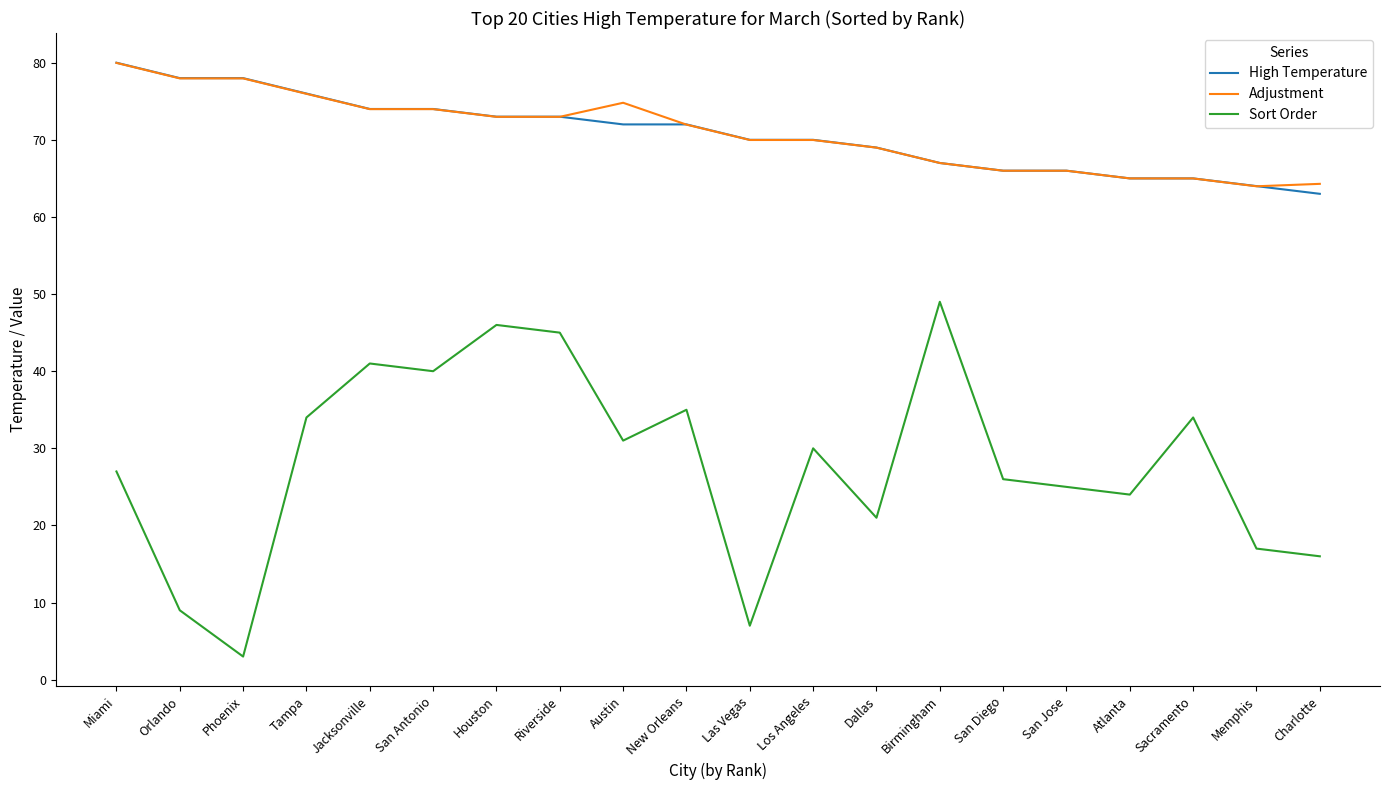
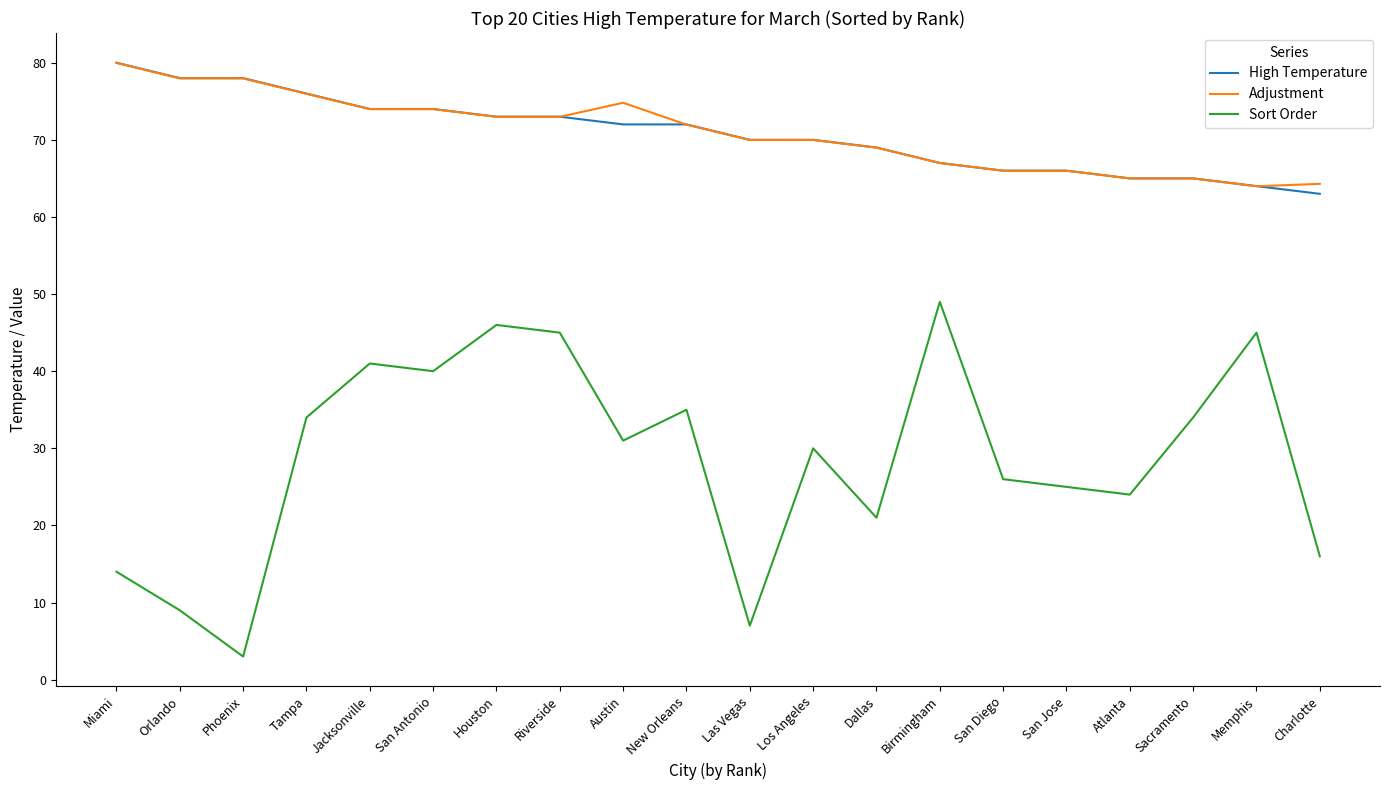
  {
    "High Temperature": {
      "Austin": 72,
      "Charlotte": 63
    },
    "Adjustment": {
      "Austin": 75,
      "Charlotte": 64
    },
    "Sort Order": {
-     "Miami": 27,
+     "Miami": 14,
      "Orlando": 9,
      "Phoenix": 3,
      "Tampa": 34,
      "Jacksonville": 41,
      "San Antonio": 40,
      "Houston": 46,
      "Riverside": 45,
      "Austin": 31,
      "New Orleans": 35,
      "Las Vegas": 7,
      "Los Angeles": 30,
      "Dallas": 21,
      "Birmingham": 49,
      "San Diego": 26,
      "San Jose": 25,
      "Atlanta": 24,
      "Sacramento": 34,
-     "Memphis": 17,
+     "Memphis": 45,
      "Charlotte": 16
    }
  }
